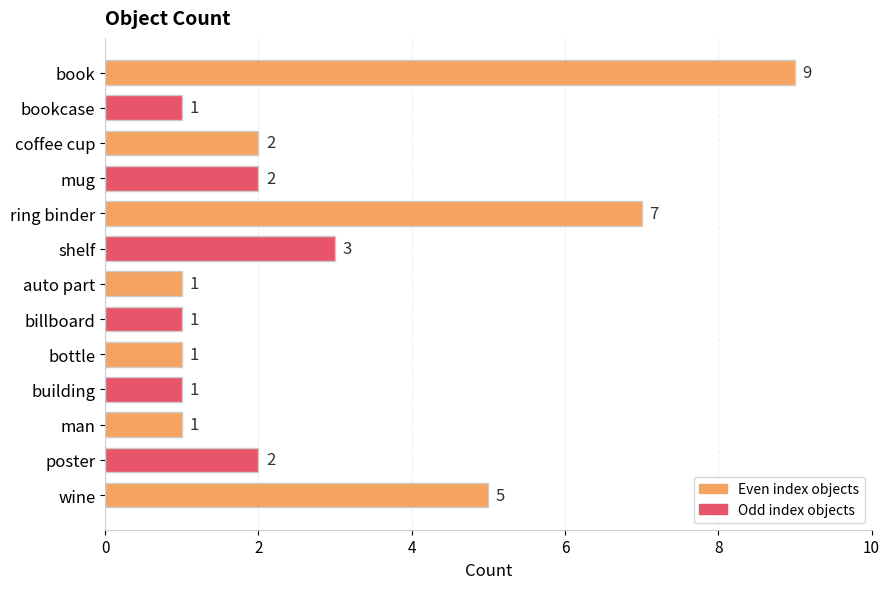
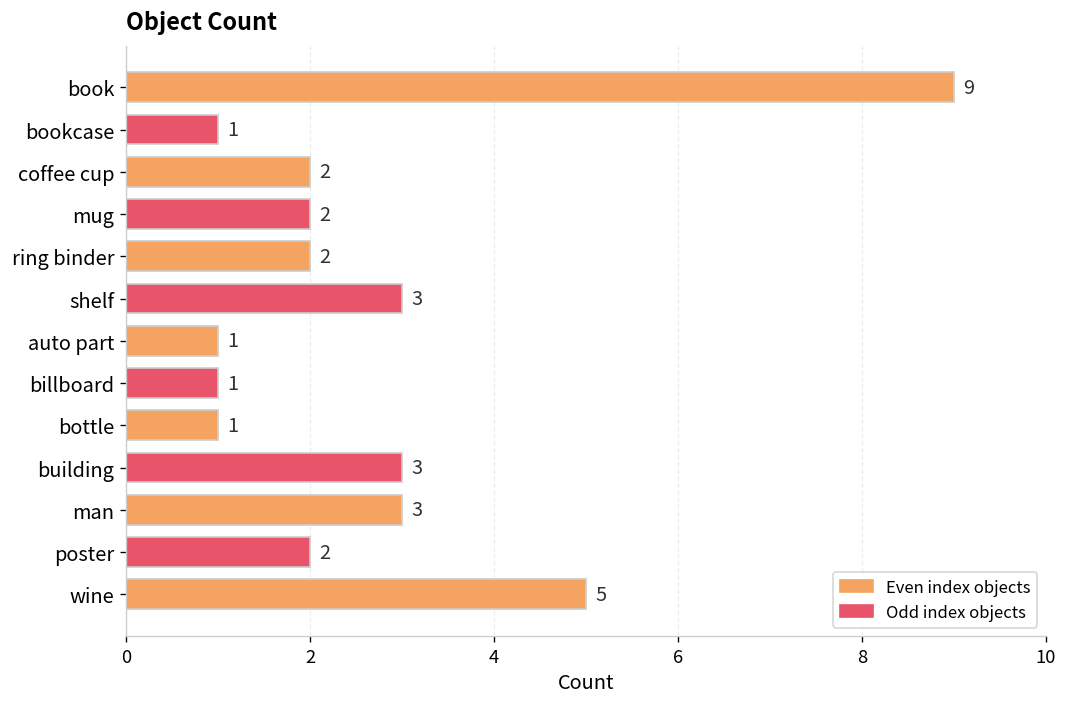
  {
    "book": 9,
    "bookcase": 1,
    "coffee cup": 2,
    "mug": 2,
-   "ring binder": 7,
+   "ring binder": 2,
    "shelf": 3,
    "auto part": 1,
    "billboard": 1,
    "bottle": 1,
-   "building": 1,
-   "man": 1,
+   "building": 3,
+   "man": 3,
    "poster": 2,
    "wine": 5
  }
